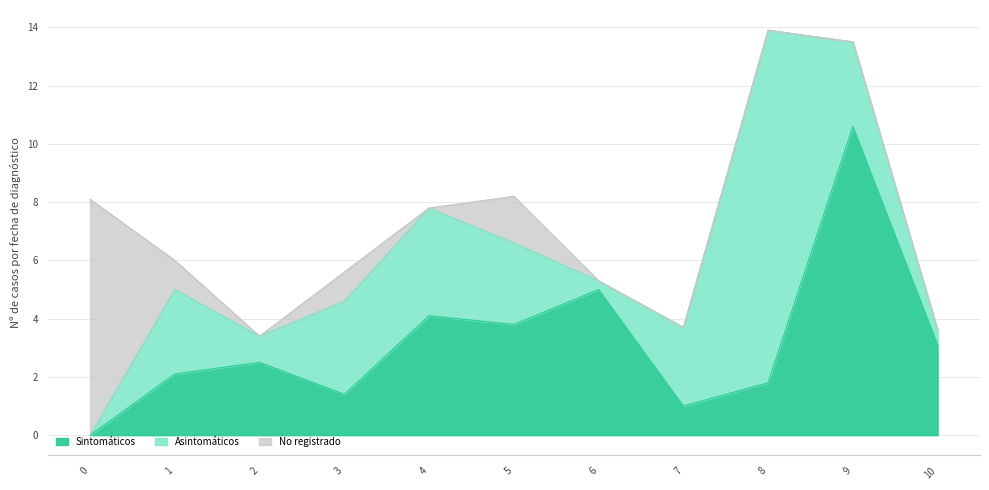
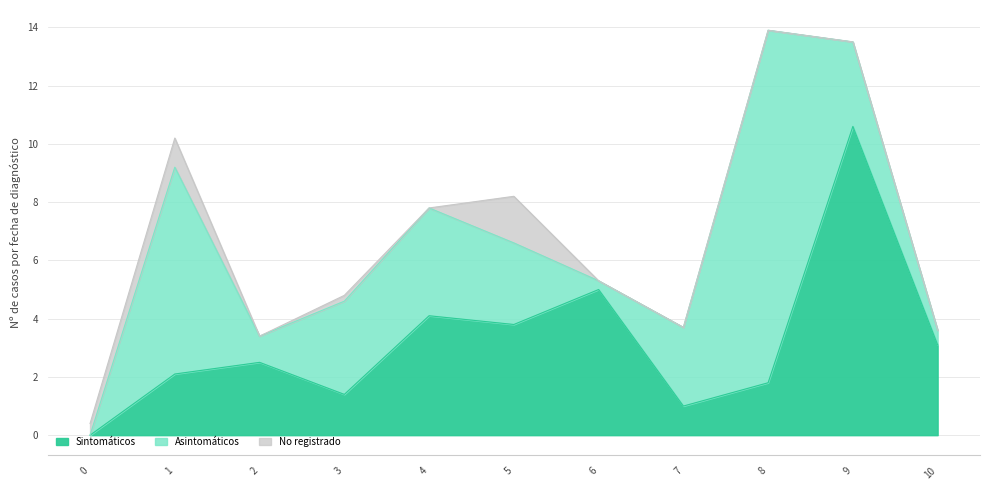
  {
    "Sintomáticos": {
      "1": 2.1,
      "2": 2.5,
      "3": 1.4,
      "4": 4.1,
      "5": 3.8,
      "6": 5.0,
      "7": 1.0,
      "8": 1.8,
      "9": 10.6,
      "10": 3.1
    },
    "Asintomáticos": {
-     "1": 2.9,
+     "1": 7.1,
      "3": 3.2,
      "5": 2.8
    },
    "No registrado": {
-     "0": 8.1,
+     "0": 0.4,
      "1": 1.0,
-     "3": 1.0,
+     "3": 0.2,
      "5": 1.6
    }
  }
